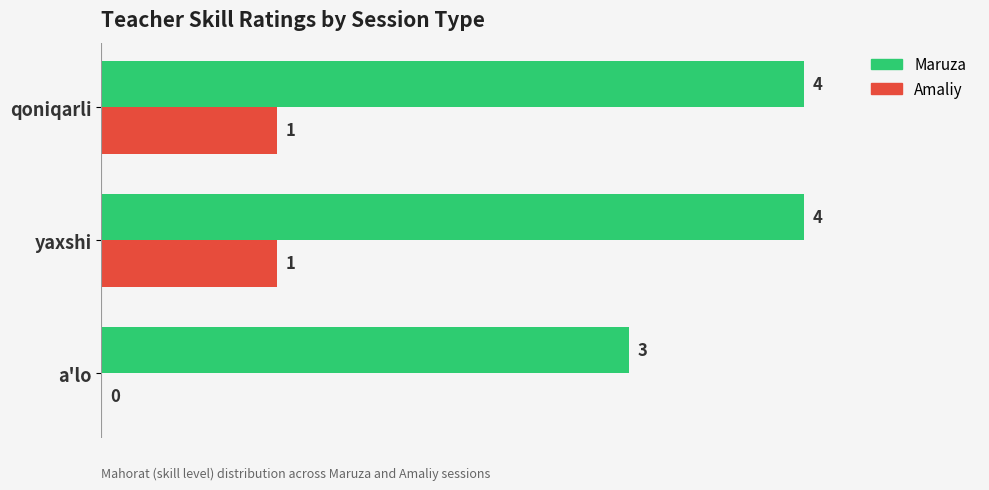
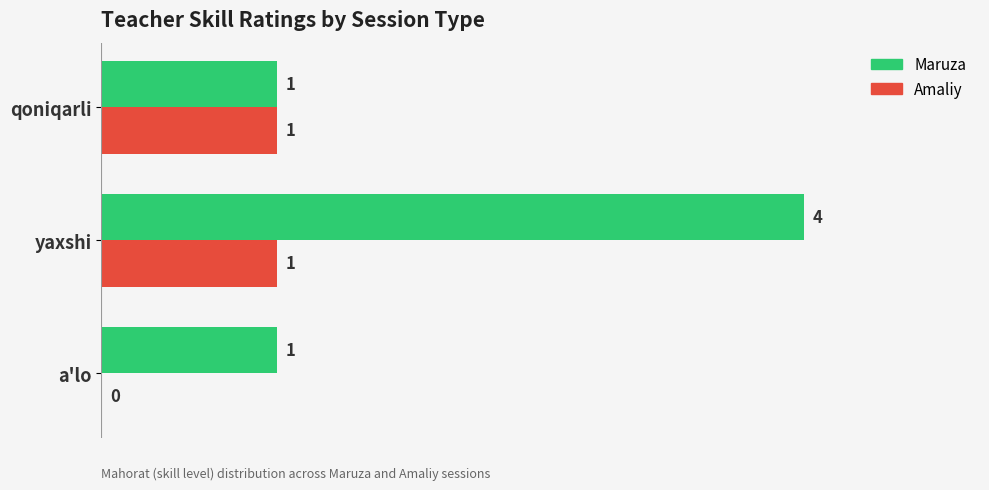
  {
    "Maruza": {
-     "qoniqarli": 4,
+     "qoniqarli": 1,
      "yaxshi": 4,
-     "a'lo": 3
+     "a'lo": 1
    },
    "Amaliy": {
      "qoniqarli": 1,
      "yaxshi": 1,
      "a'lo": 0
    }
  }
